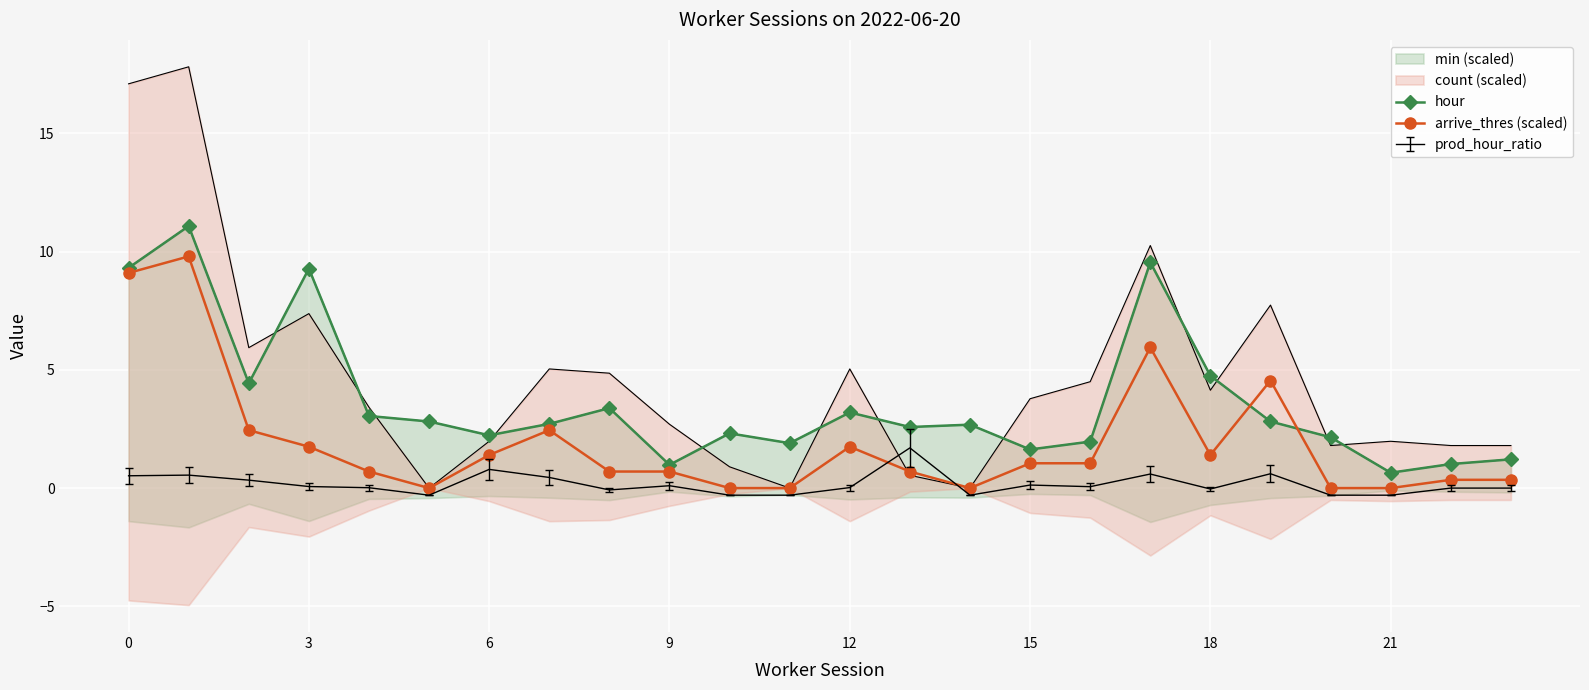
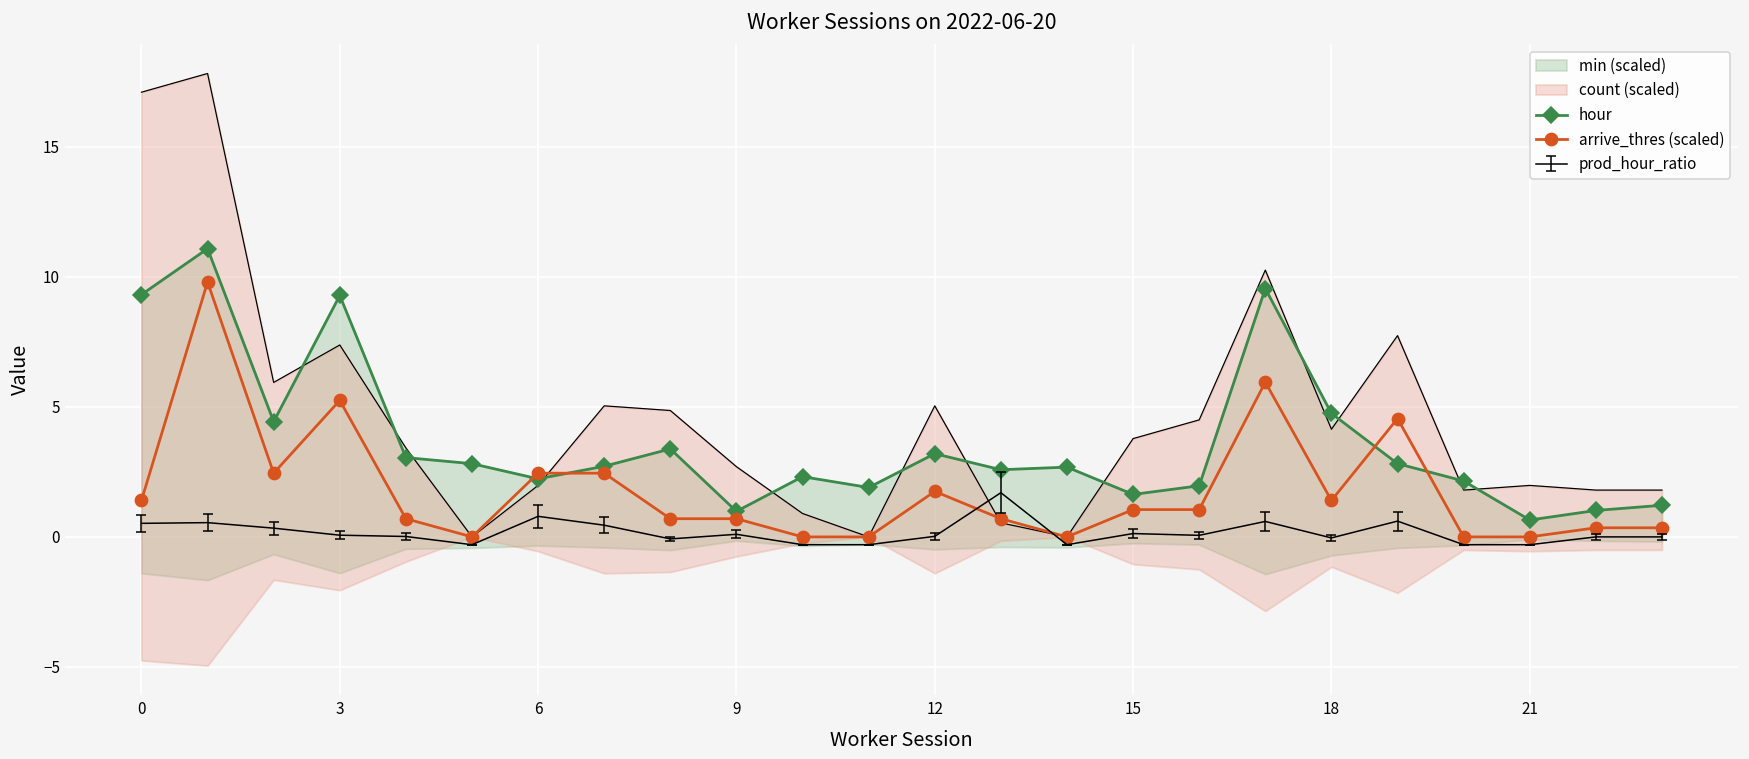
  {
    "arrive_thres (scaled)": {
-     "0": 9.1,
-     "3": 1.8,
-     "6": 1.4,
+     "0": 1.4,
+     "3": 5.3,
+     "6": 2.4,
      "9": 0.7,
      "12": 1.8,
      "15": 1.0,
      "18": 1.4,
      "21": 0.0
    }
  }
